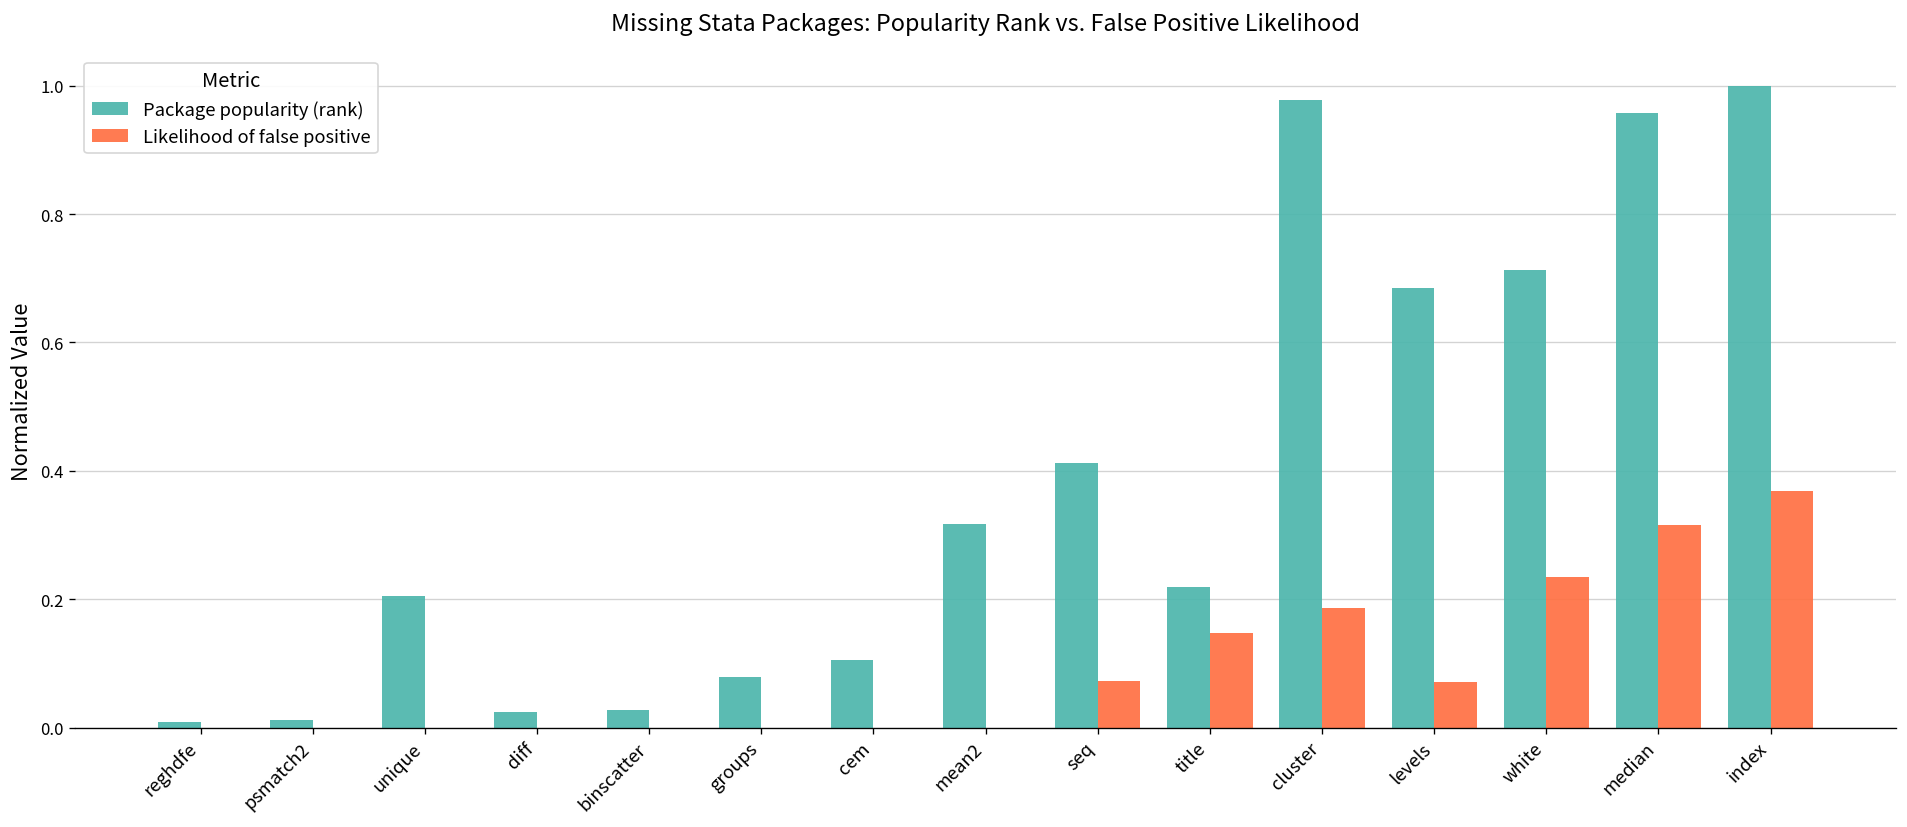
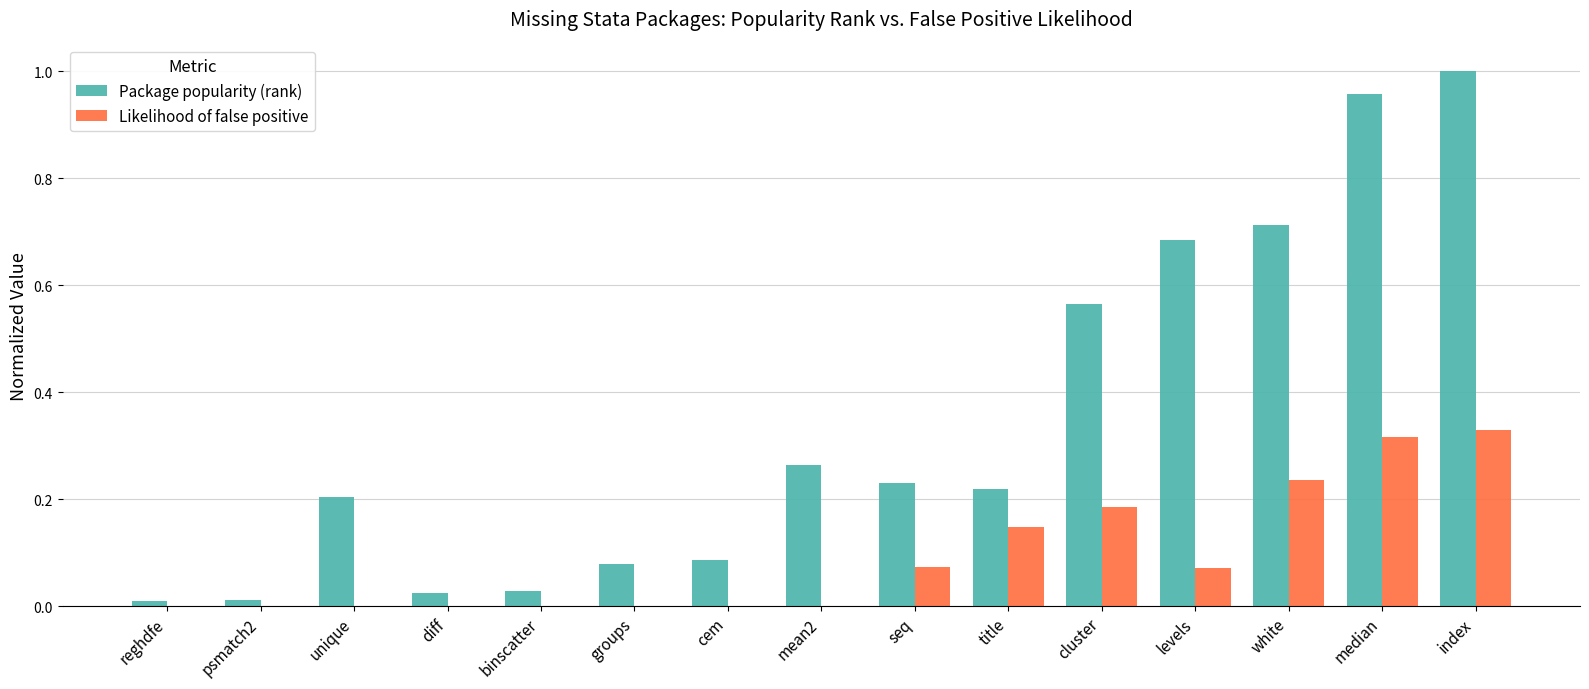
  {
    "Package popularity (rank)": {
      "reghdfe": 0.01,
      "psmatch2": 0.01,
      "unique": 0.20,
      "diff": 0.03,
      "binscatter": 0.03,
      "groups": 0.08,
-     "cem": 0.11,
-     "mean2": 0.32,
-     "seq": 0.41,
+     "cem": 0.09,
+     "mean2": 0.26,
+     "seq": 0.23,
      "title": 0.22,
-     "cluster": 0.98,
+     "cluster": 0.56,
      "levels": 0.68,
      "white": 0.71,
      "median": 0.96,
      "index": 1.00
    },
    "Likelihood of false positive": {
      "reghdfe": 0.00,
      "psmatch2": 0.00,
      "unique": 0.00,
      "diff": 0.00,
      "binscatter": 0.00,
      "groups": 0.00,
      "cem": 0.00,
      "mean2": 0.00,
      "seq": 0.07,
      "title": 0.15,
      "cluster": 0.19,
      "levels": 0.07,
      "white": 0.24,
      "median": 0.32,
-     "index": 0.37
+     "index": 0.33
    }
  }
